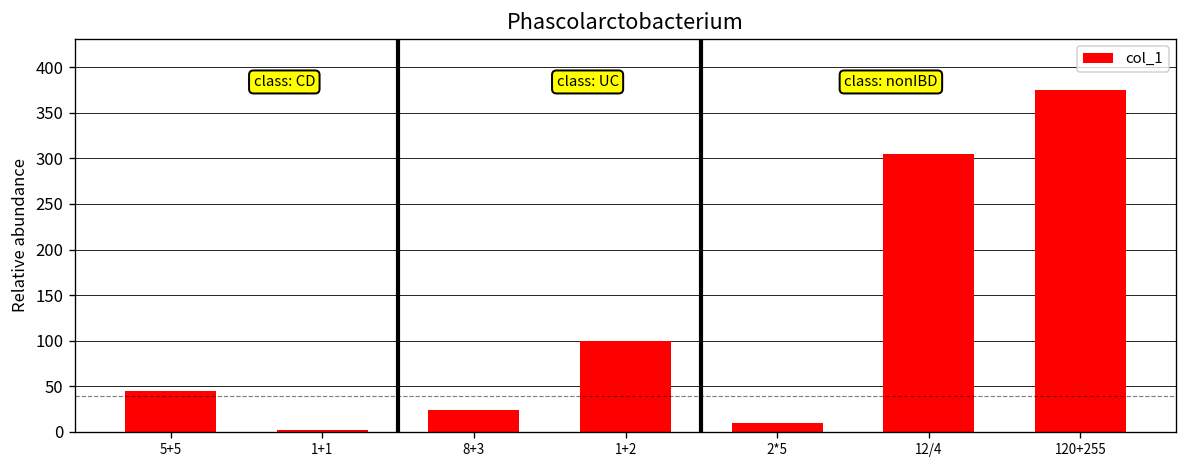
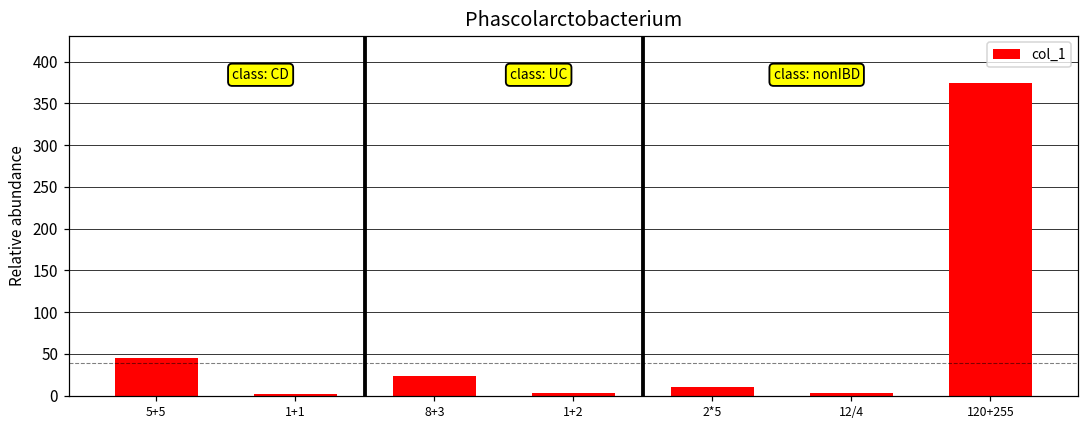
  {
    "5+5": 50,
    "8+3": 20,
-   "1+2": 100,
+   "1+2": 0,
    "2*5": 10,
-   "12/4": 310,
+   "12/4": 0,
    "120+255": 380
  }
